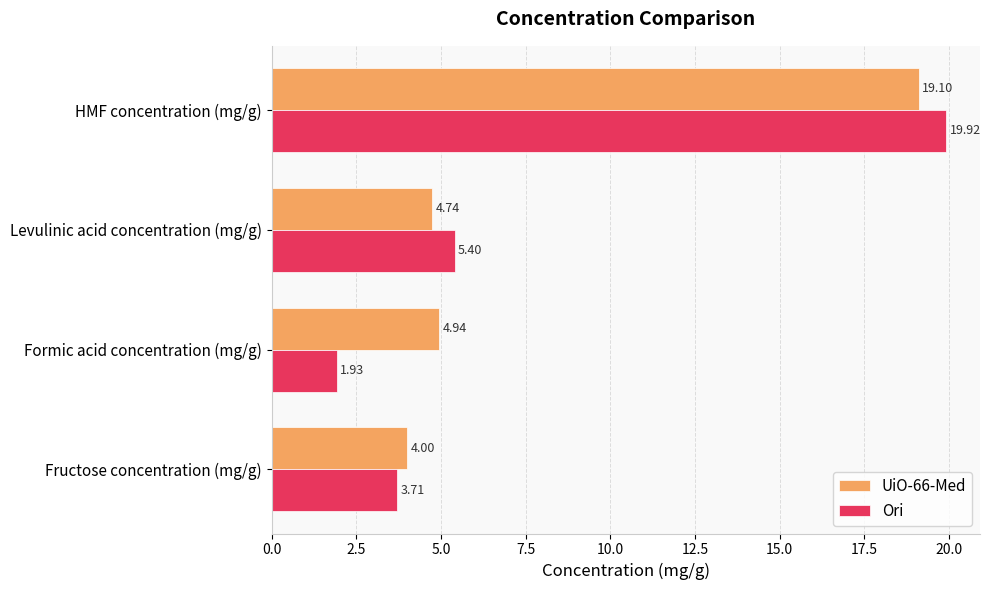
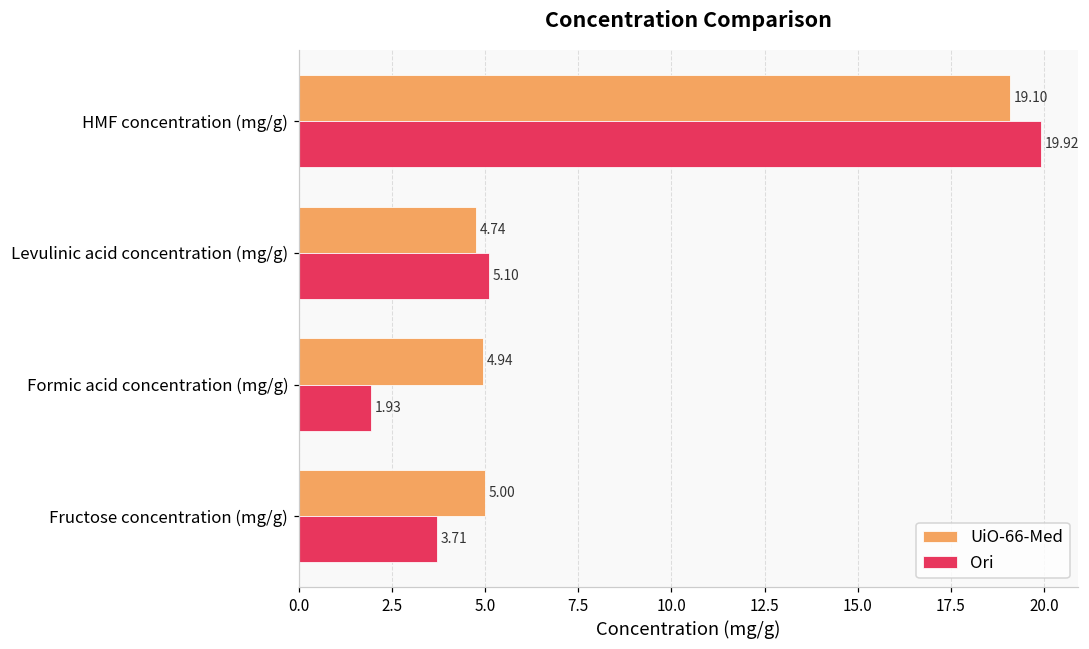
  {
    "UiO-66-Med": {
      "HMF concentration (mg/g)": 19.10,
      "Levulinic acid concentration (mg/g)": 4.74,
      "Formic acid concentration (mg/g)": 4.94,
-     "Fructose concentration (mg/g)": 4.00
+     "Fructose concentration (mg/g)": 5.00
    },
    "Ori": {
      "HMF concentration (mg/g)": 19.92,
-     "Levulinic acid concentration (mg/g)": 5.40,
+     "Levulinic acid concentration (mg/g)": 5.10,
      "Formic acid concentration (mg/g)": 1.93,
      "Fructose concentration (mg/g)": 3.71
    }
  }
